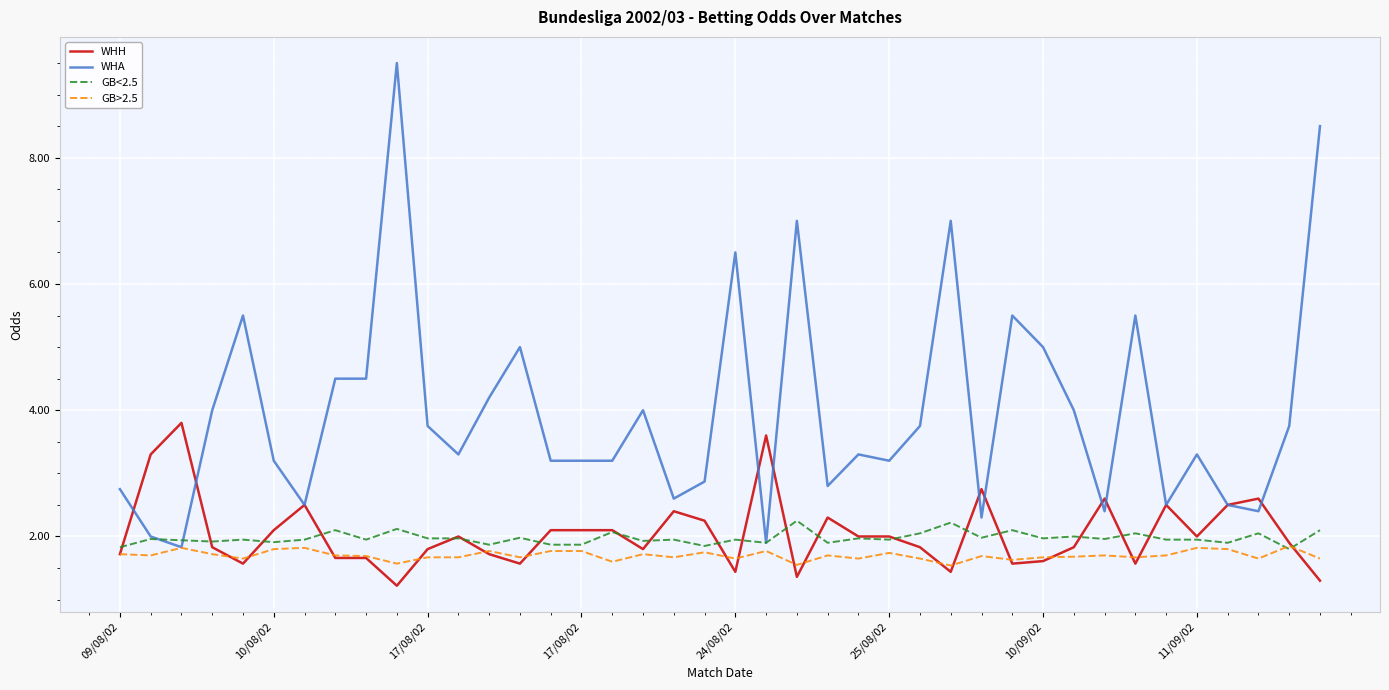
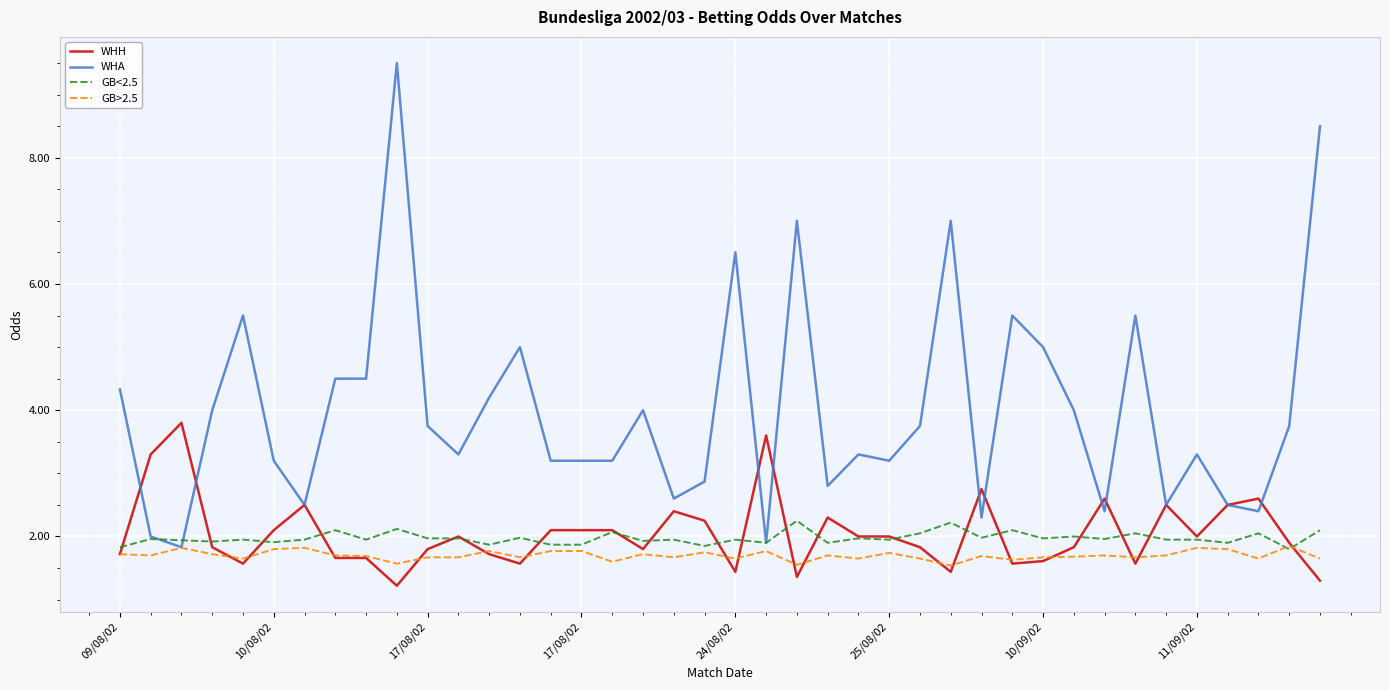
  {
    "WHA": {
-     "09/08/02": 2.8
+     "09/08/02": 4.3
    },
    "GB<2.5": {
      "09/08/02": 1.8
    }
  }
